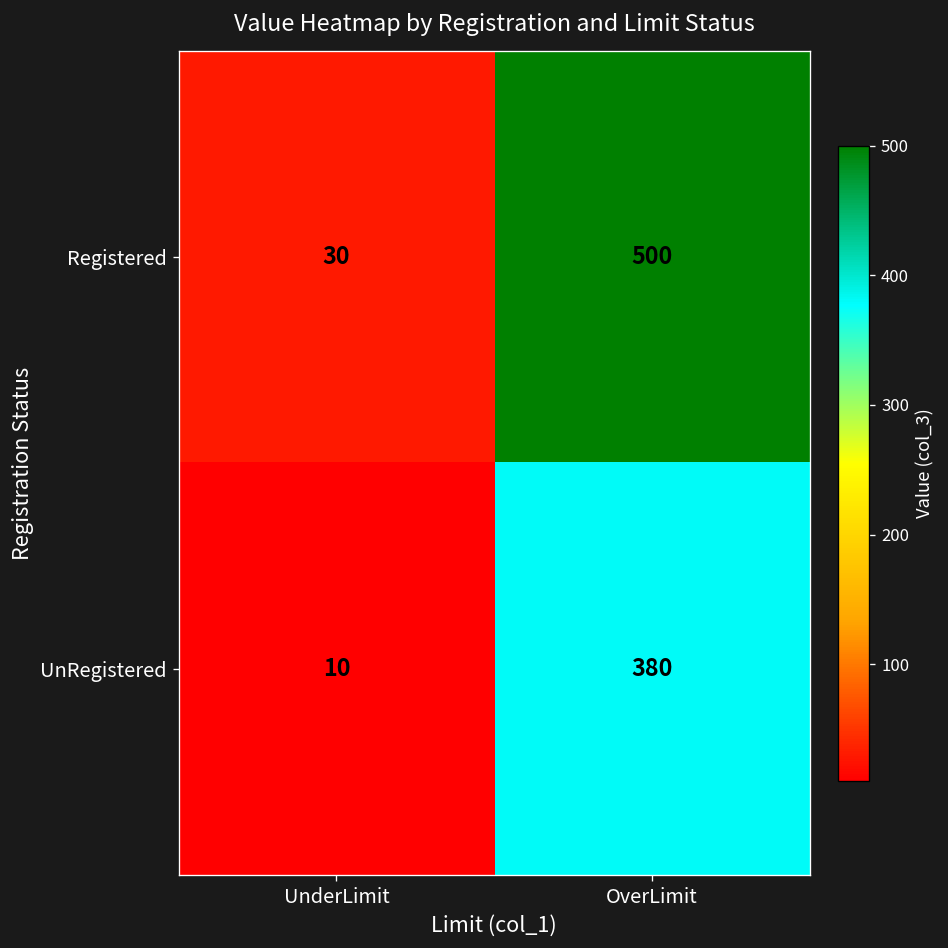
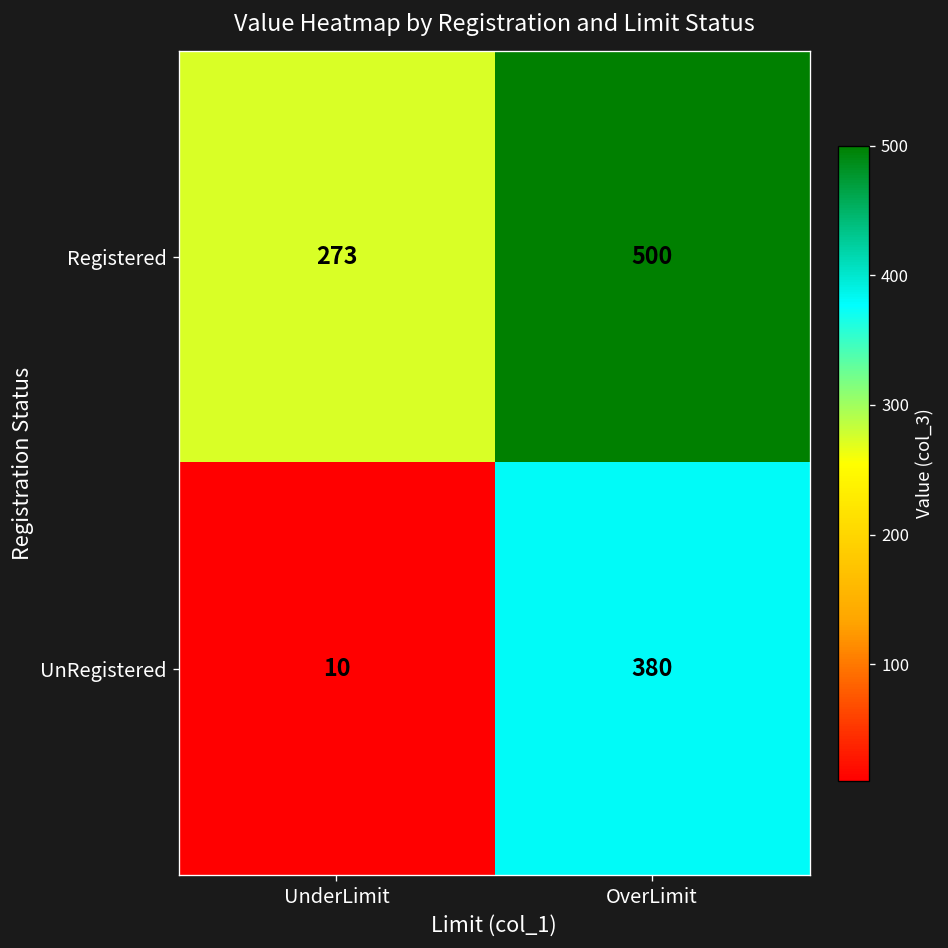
  {
    "Registered": {
-     "UnderLimit": 30,
+     "UnderLimit": 273,
      "OverLimit": 500
    },
    "UnRegistered": {
      "UnderLimit": 10,
      "OverLimit": 380
    }
  }
